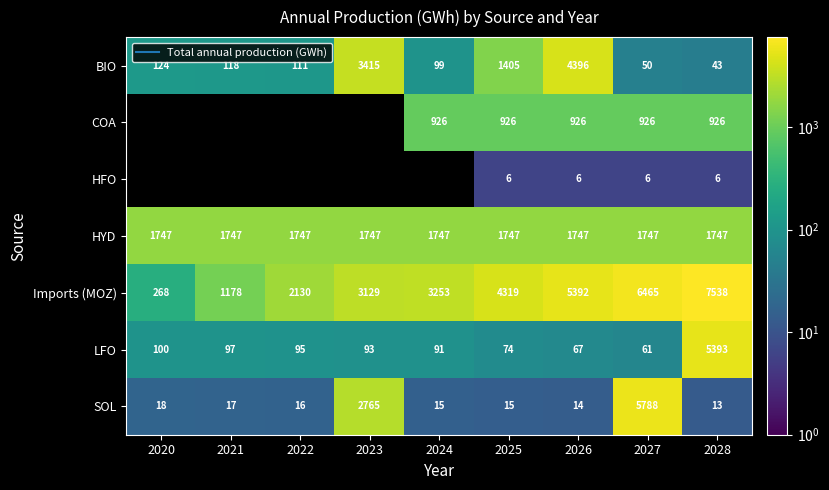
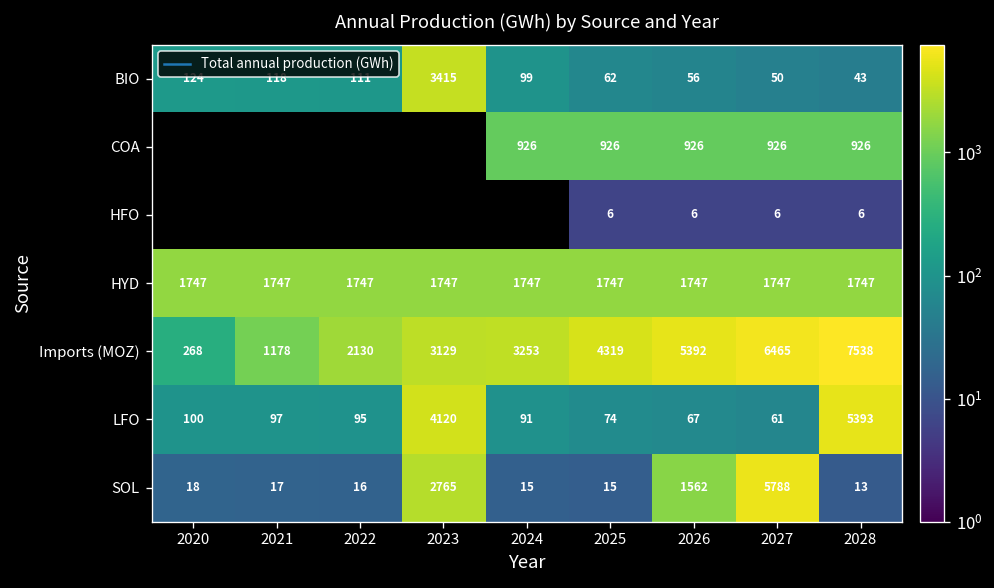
  {
    "BIO": {
      "2023": 3415,
      "2024": 99,
-     "2025": 1405,
-     "2026": 4396,
+     "2025": 62,
+     "2026": 56,
      "2027": 50,
      "2028": 43
    },
    "COA": {
      "2024": 926,
      "2025": 926,
      "2026": 926,
      "2027": 926,
      "2028": 926
    },
    "HFO": {
      "2025": 6,
      "2026": 6,
      "2027": 6,
      "2028": 6
    },
    "HYD": {
      "2020": 1747,
      "2021": 1747,
      "2022": 1747,
      "2023": 1747,
      "2024": 1747,
      "2025": 1747,
      "2026": 1747,
      "2027": 1747,
      "2028": 1747
    },
    "Imports (MOZ)": {
      "2020": 268,
      "2021": 1178,
      "2022": 2130,
      "2023": 3129,
      "2024": 3253,
      "2025": 4319,
      "2026": 5392,
      "2027": 6465,
      "2028": 7538
    },
    "LFO": {
      "2020": 100,
      "2021": 97,
      "2022": 95,
-     "2023": 93,
+     "2023": 4120,
      "2024": 91,
      "2025": 74,
      "2026": 67,
      "2027": 61,
      "2028": 5393
    },
    "SOL": {
      "2020": 18,
      "2021": 17,
      "2022": 16,
      "2023": 2765,
      "2024": 15,
      "2025": 15,
-     "2026": 14,
+     "2026": 1562,
      "2027": 5788,
      "2028": 13
    }
  }
